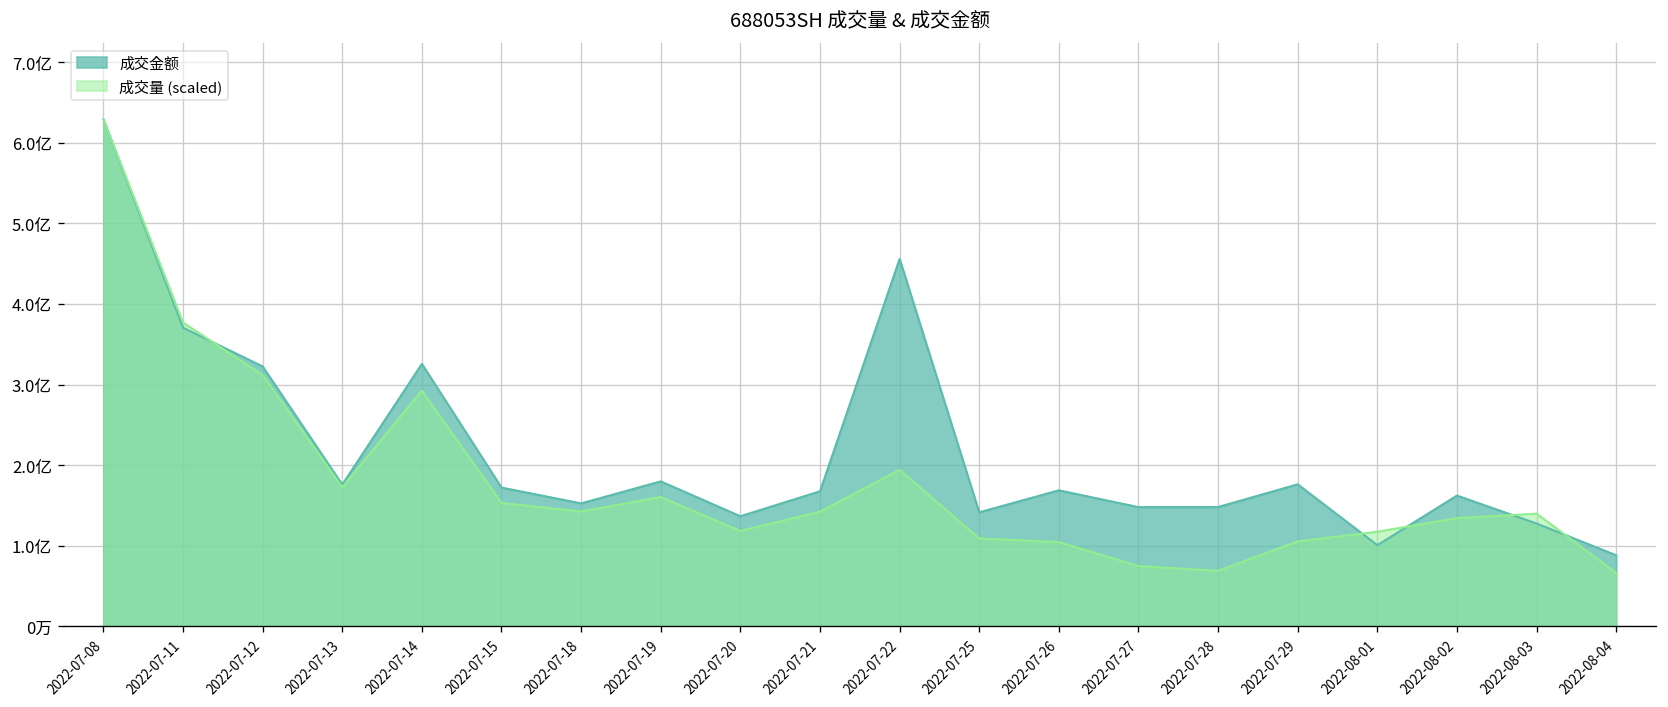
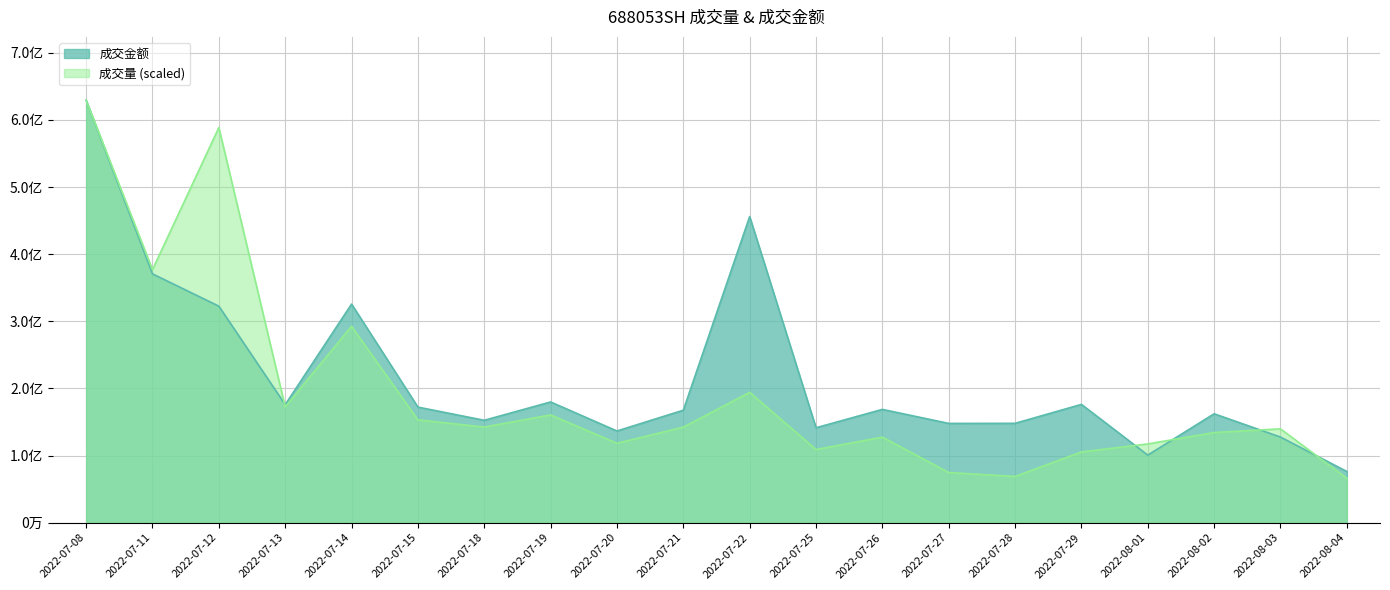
  {
    "成交金额": {
      "2022-07-11": "3.7亿",
      "2022-07-12": "3.2亿",
      "2022-07-14": "3.3亿",
      "2022-07-15": "1.7亿",
      "2022-07-18": "1.5亿",
      "2022-07-19": "1.8亿",
      "2022-07-20": "1.4亿",
      "2022-07-21": "1.7亿",
      "2022-07-22": "4.6亿",
      "2022-07-25": "1.4亿",
      "2022-07-26": "1.7亿",
      "2022-07-27": "1.5亿",
      "2022-07-28": "1.5亿",
      "2022-07-29": "1.8亿",
      "2022-08-01": "1.0亿",
      "2022-08-02": "1.6亿",
      "2022-08-03": "1.3亿",
-     "2022-08-04": "0.9亿"
+     "2022-08-04": "0.8亿"
    },
    "成交量 (scaled)": {
      "2022-07-11": "3.8亿",
-     "2022-07-12": "3.1亿",
+     "2022-07-12": "5.9亿",
      "2022-07-14": "2.9亿",
      "2022-07-15": "1.5亿",
      "2022-07-18": "1.4亿",
      "2022-07-19": "1.6亿",
      "2022-07-20": "1.2亿",
      "2022-07-21": "1.4亿",
      "2022-07-22": "1.9亿",
      "2022-07-25": "1.1亿",
-     "2022-07-26": "1.0亿",
+     "2022-07-26": "1.3亿",
      "2022-07-27": "0.7亿",
      "2022-07-28": "0.7亿",
      "2022-07-29": "1.1亿",
      "2022-08-01": "1.2亿",
      "2022-08-02": "1.3亿",
      "2022-08-03": "1.4亿",
      "2022-08-04": "0.7亿"
    }
  }
